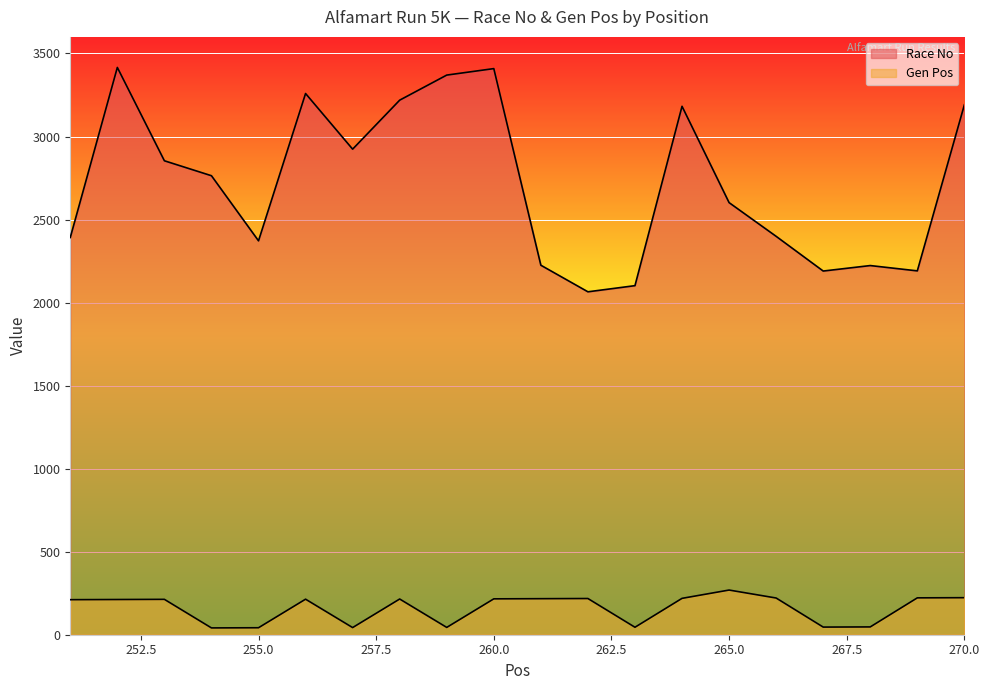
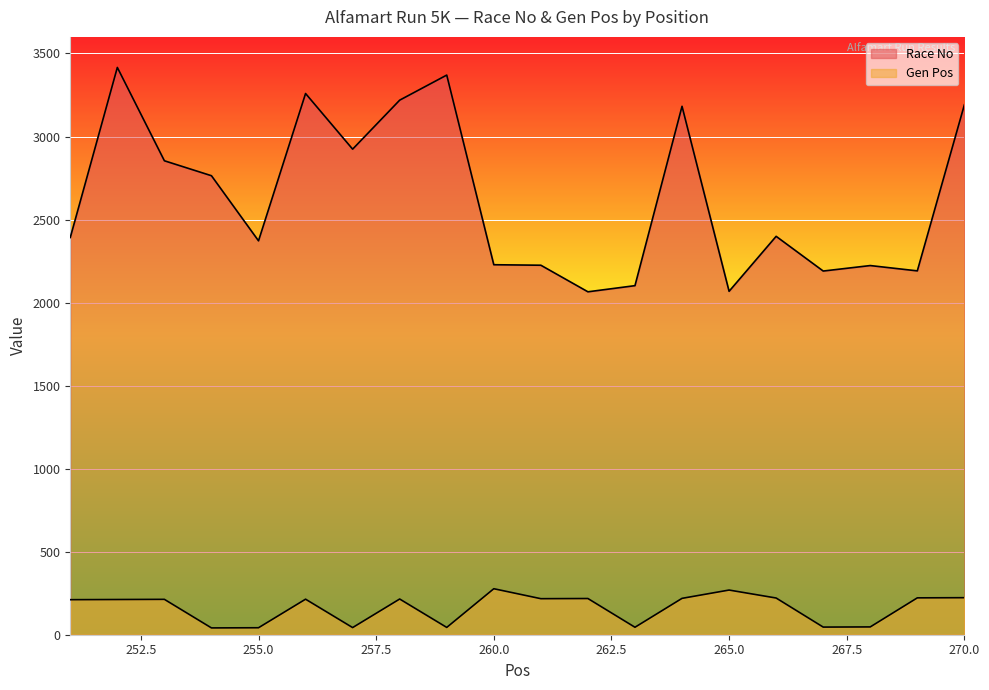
  {
    "Race No": {
      "255.0": 2370,
-     "260.0": 3410,
-     "265.0": 2600,
+     "260.0": 2230,
+     "265.0": 2070,
      "270.0": 3190
    },
    "Gen Pos": {
      "255.0": 40,
-     "260.0": 220,
+     "260.0": 280,
      "265.0": 270,
      "270.0": 220
    }
  }
